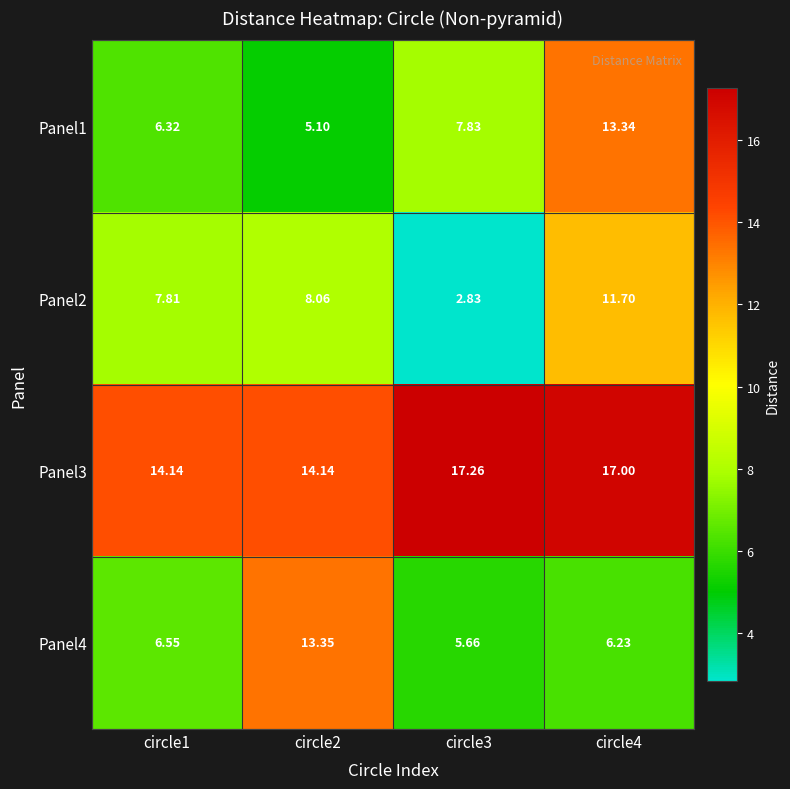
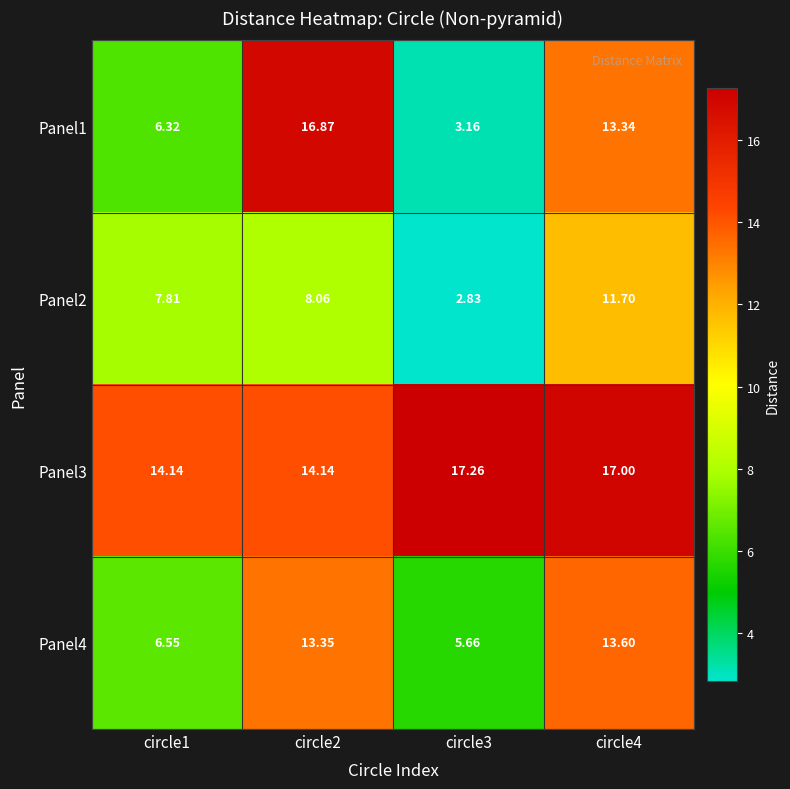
  {
    "Panel1": {
-     "circle2": 5.10,
-     "circle3": 7.83
+     "circle2": 16.87,
+     "circle3": 3.16
    },
    "Panel4": {
-     "circle4": 6.23
+     "circle4": 13.60
    }
  }
